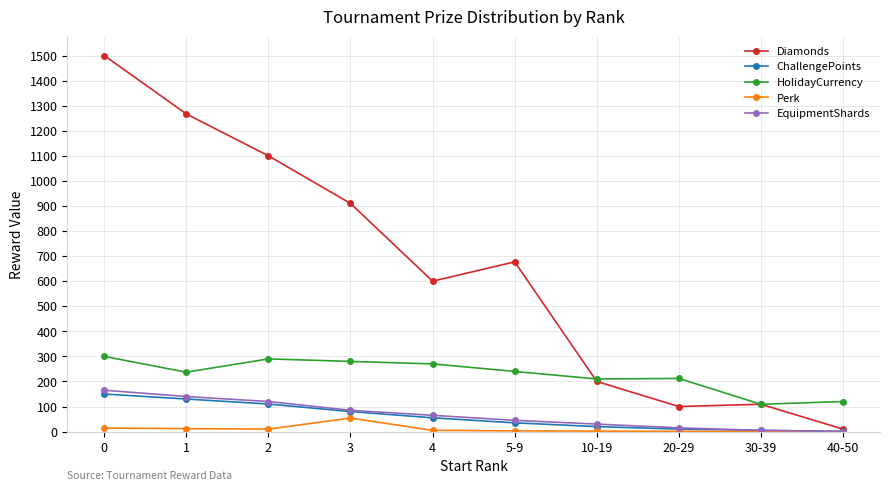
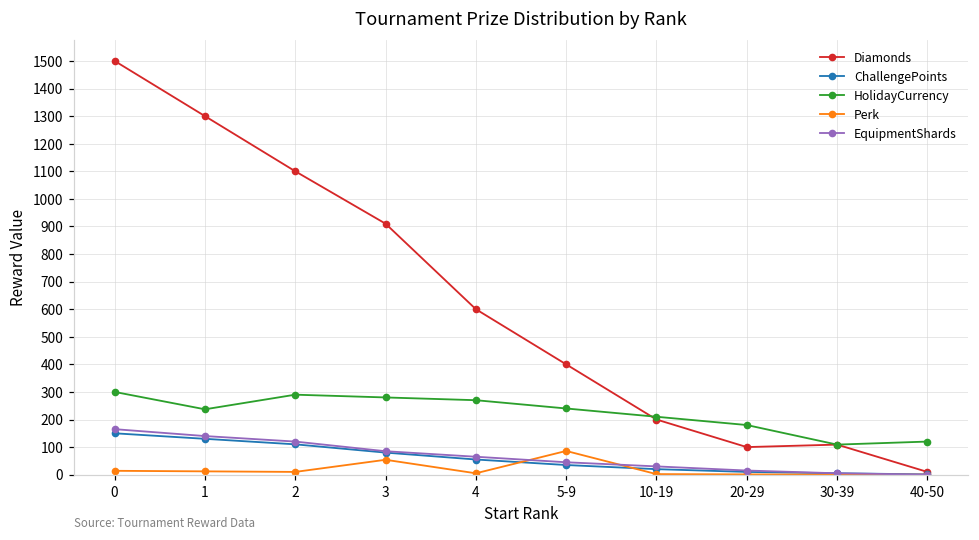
  {
    "Diamonds": {
      "0": 1500,
-     "1": 1270,
+     "1": 1300,
      "2": 1100,
      "3": 910,
      "4": 600,
-     "5-9": 680,
+     "5-9": 400,
      "10-19": 200,
      "20-29": 100
    },
    "ChallengePoints": {
      "0": 150
    },
    "HolidayCurrency": {
      "0": 300,
      "1": 240,
      "2": 290,
      "3": 280,
      "4": 270,
      "5-9": 240,
      "10-19": 210,
-     "20-29": 210,
+     "20-29": 180,
      "40-50": 120
    },
    "Perk": {
      "0": 10,
      "1": 10,
      "2": 10,
      "3": 50,
      "4": 10,
-     "5-9": 0,
+     "5-9": 90,
      "10-19": 0
    },
    "EquipmentShards": {
      "0": 170
    }
  }
